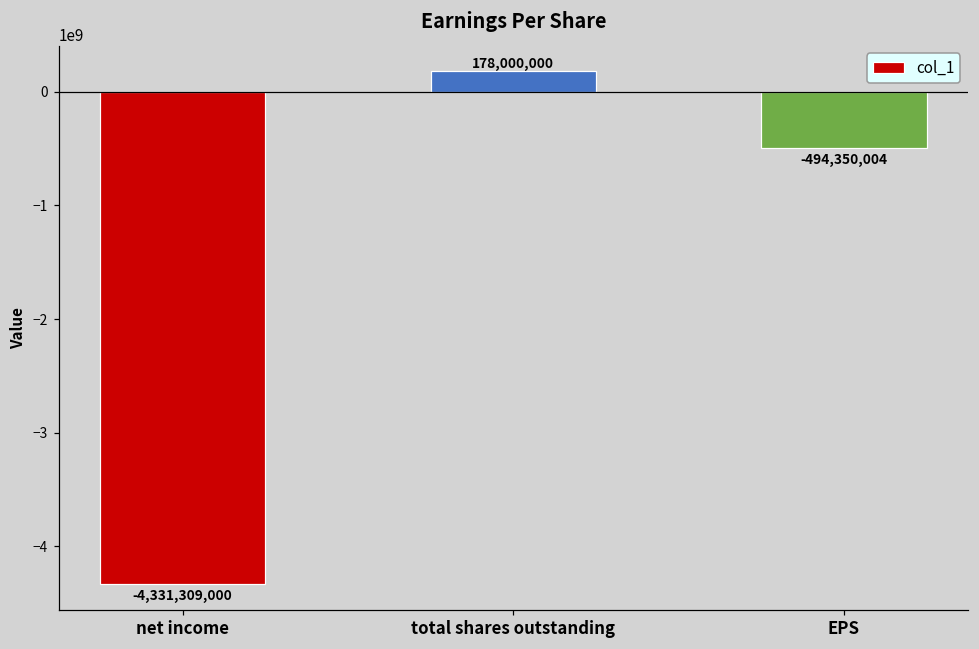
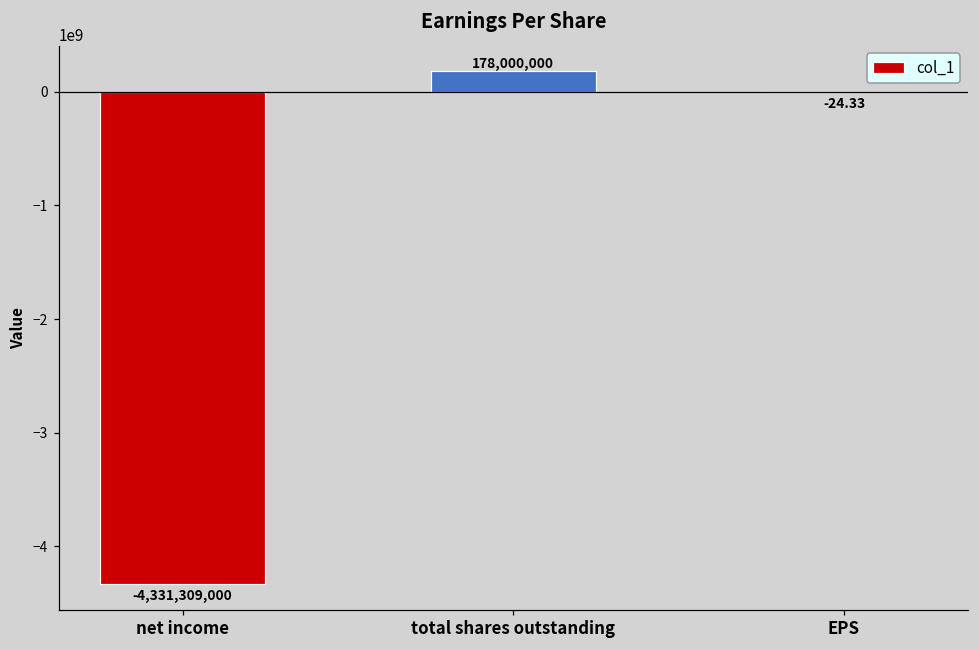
  {
    "net income": "-4,331,309,000",
    "total shares outstanding": "178,000,000",
-   "EPS": "-494,350,004"
+   "EPS": "-24.33"
  }
